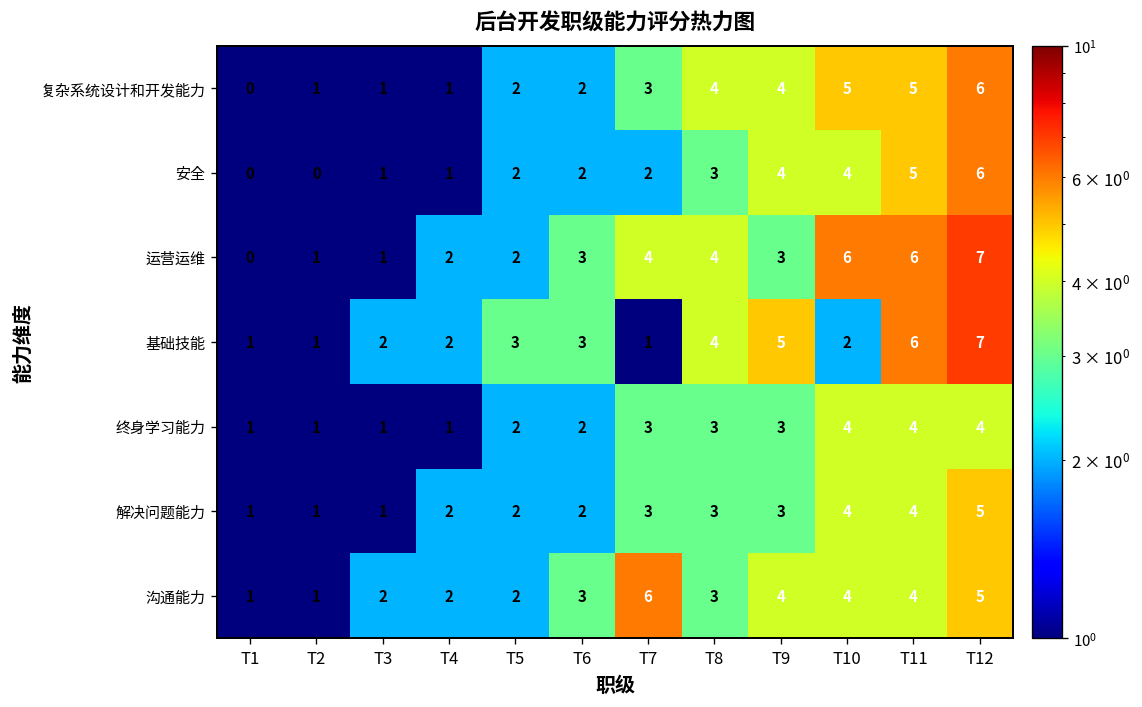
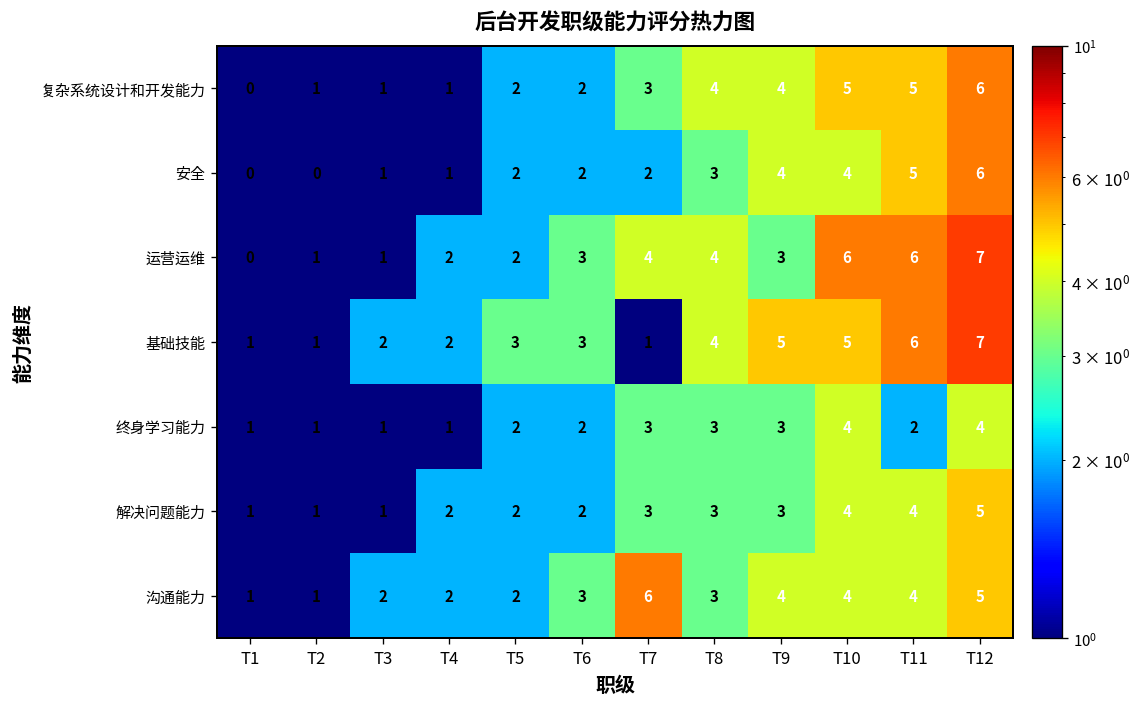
  {
    "复杂系统设计和开发能力": {
      "T1": 0,
      "T2": 1,
      "T3": 1,
      "T4": 1,
      "T5": 2,
      "T6": 2,
      "T7": 3,
      "T8": 4,
      "T9": 4,
      "T10": 5,
      "T11": 5,
      "T12": 6
    },
    "安全": {
      "T1": 0,
      "T2": 0,
      "T3": 1,
      "T4": 1,
      "T5": 2,
      "T6": 2,
      "T7": 2,
      "T8": 3,
      "T9": 4,
      "T10": 4,
      "T11": 5,
      "T12": 6
    },
    "运营运维": {
      "T1": 0,
      "T2": 1,
      "T3": 1,
      "T4": 2,
      "T5": 2,
      "T6": 3,
      "T7": 4,
      "T8": 4,
      "T9": 3,
      "T10": 6,
      "T11": 6,
      "T12": 7
    },
    "基础技能": {
      "T1": 1,
      "T2": 1,
      "T3": 2,
      "T4": 2,
      "T5": 3,
      "T6": 3,
      "T7": 1,
      "T8": 4,
      "T9": 5,
-     "T10": 2,
+     "T10": 5,
      "T11": 6,
      "T12": 7
    },
    "终身学习能力": {
      "T1": 1,
      "T2": 1,
      "T3": 1,
      "T4": 1,
      "T5": 2,
      "T6": 2,
      "T7": 3,
      "T8": 3,
      "T9": 3,
      "T10": 4,
-     "T11": 4,
+     "T11": 2,
      "T12": 4
    },
    "解决问题能力": {
      "T1": 1,
      "T2": 1,
      "T3": 1,
      "T4": 2,
      "T5": 2,
      "T6": 2,
      "T7": 3,
      "T8": 3,
      "T9": 3,
      "T10": 4,
      "T11": 4,
      "T12": 5
    },
    "沟通能力": {
      "T1": 1,
      "T2": 1,
      "T3": 2,
      "T4": 2,
      "T5": 2,
      "T6": 3,
      "T7": 6,
      "T8": 3,
      "T9": 4,
      "T10": 4,
      "T11": 4,
      "T12": 5
    }
  }
